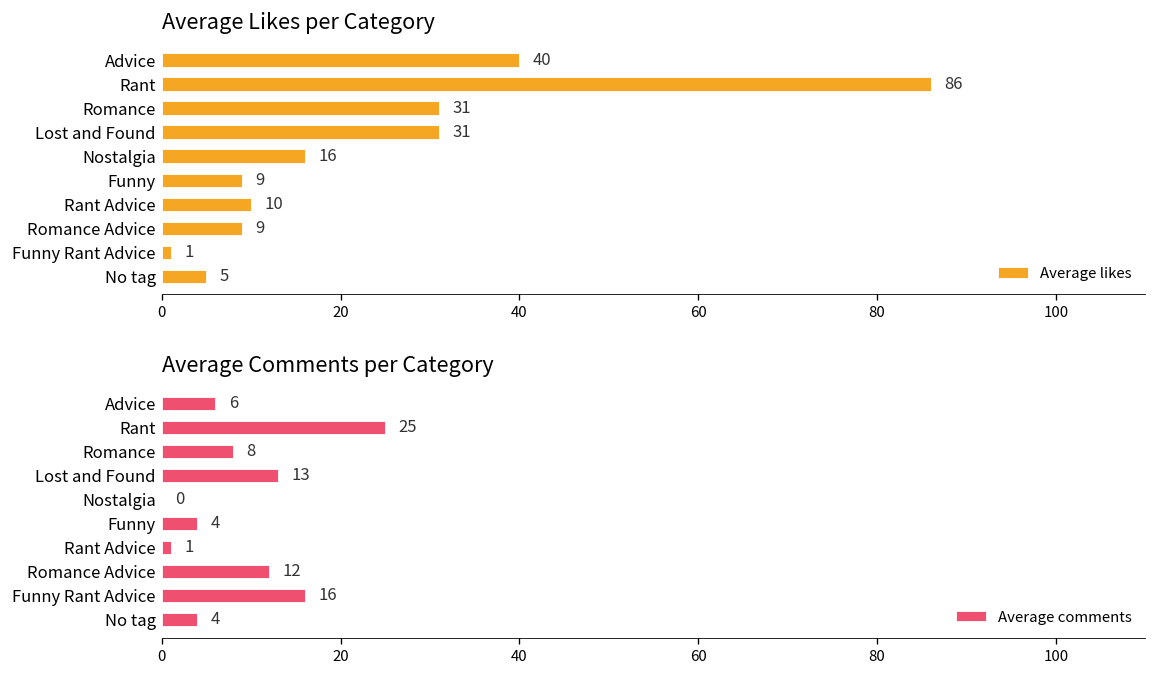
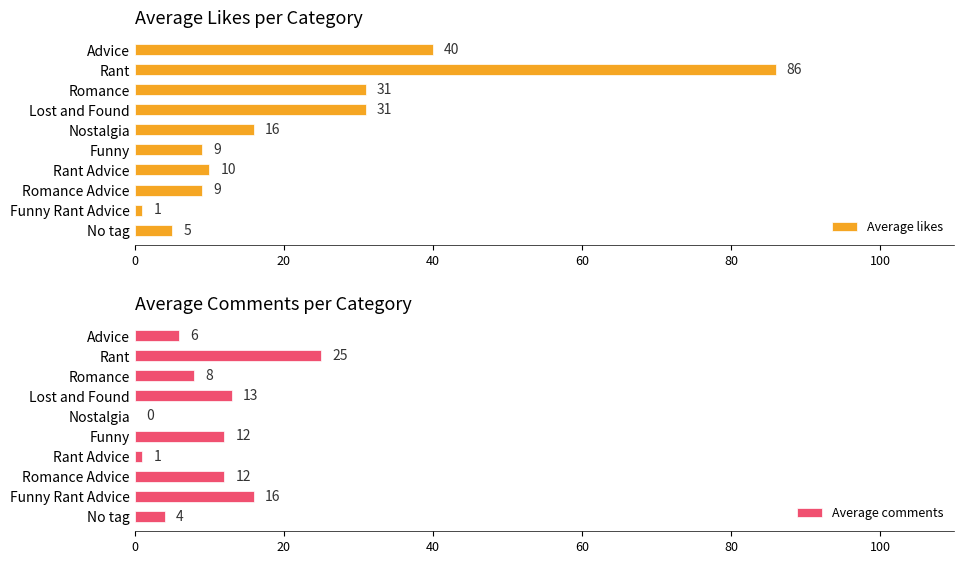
  {
    "Average Likes per Category": {
      "Advice": 40,
      "Rant": 86,
      "Romance": 31,
      "Lost and Found": 31,
      "Nostalgia": 16,
      "Funny": 9,
      "Rant Advice": 10,
      "Romance Advice": 9,
      "Funny Rant Advice": 1,
      "No tag": 5
    },
    "Average Comments per Category": {
      "Advice": 6,
      "Rant": 25,
      "Romance": 8,
      "Lost and Found": 13,
      "Nostalgia": 0,
-     "Funny": 4,
+     "Funny": 12,
      "Rant Advice": 1,
      "Romance Advice": 12,
      "Funny Rant Advice": 16,
      "No tag": 4
    }
  }
